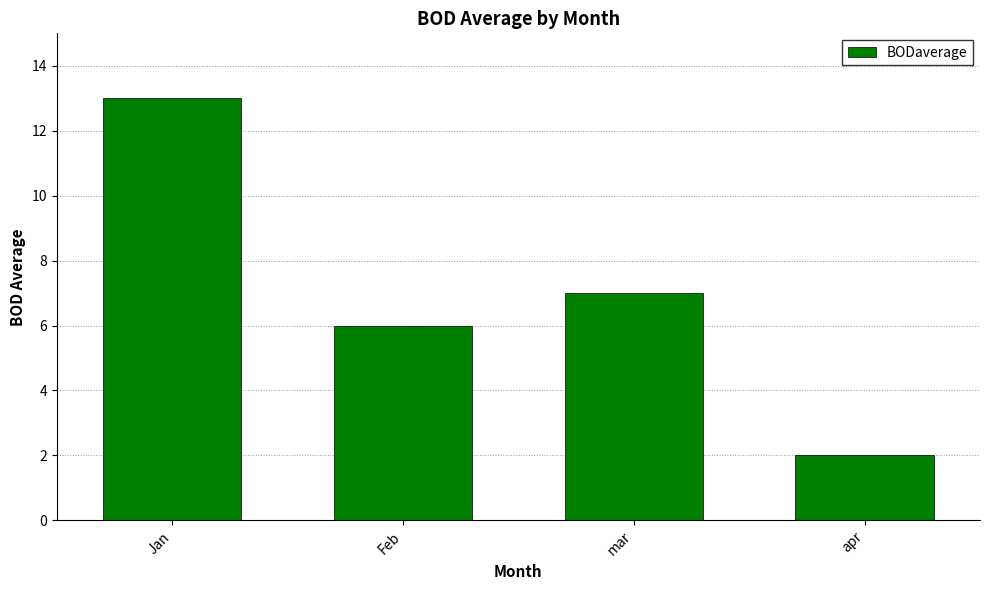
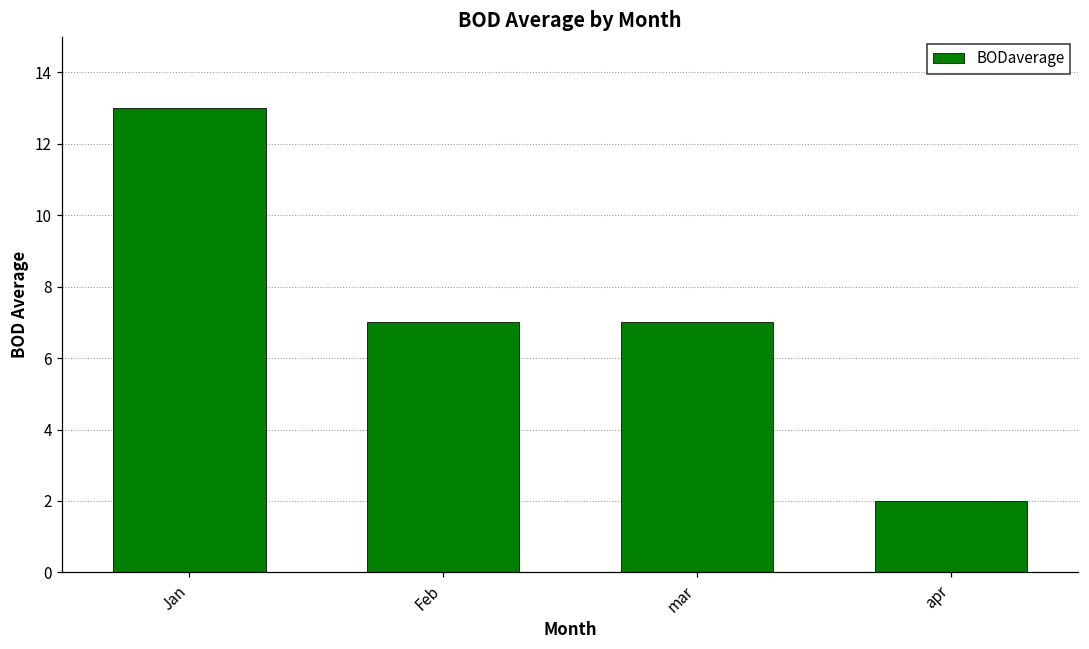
  {
    "Jan": 13,
-   "Feb": 6,
+   "Feb": 7,
    "mar": 7,
    "apr": 2
  }
